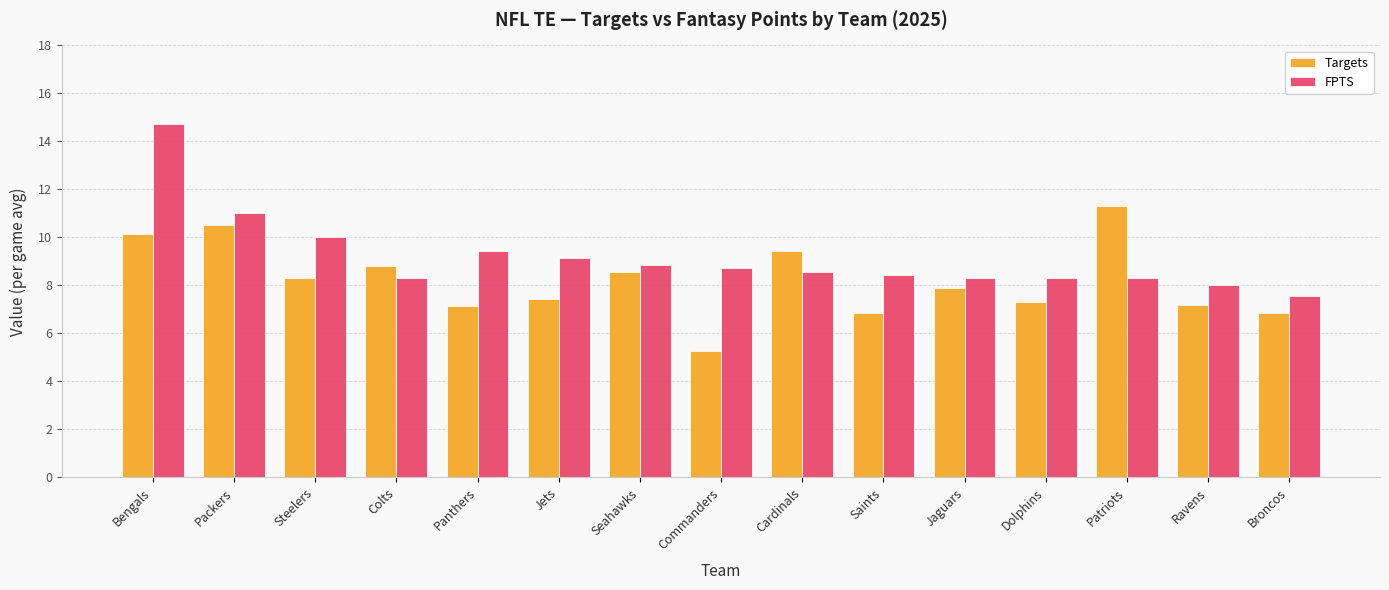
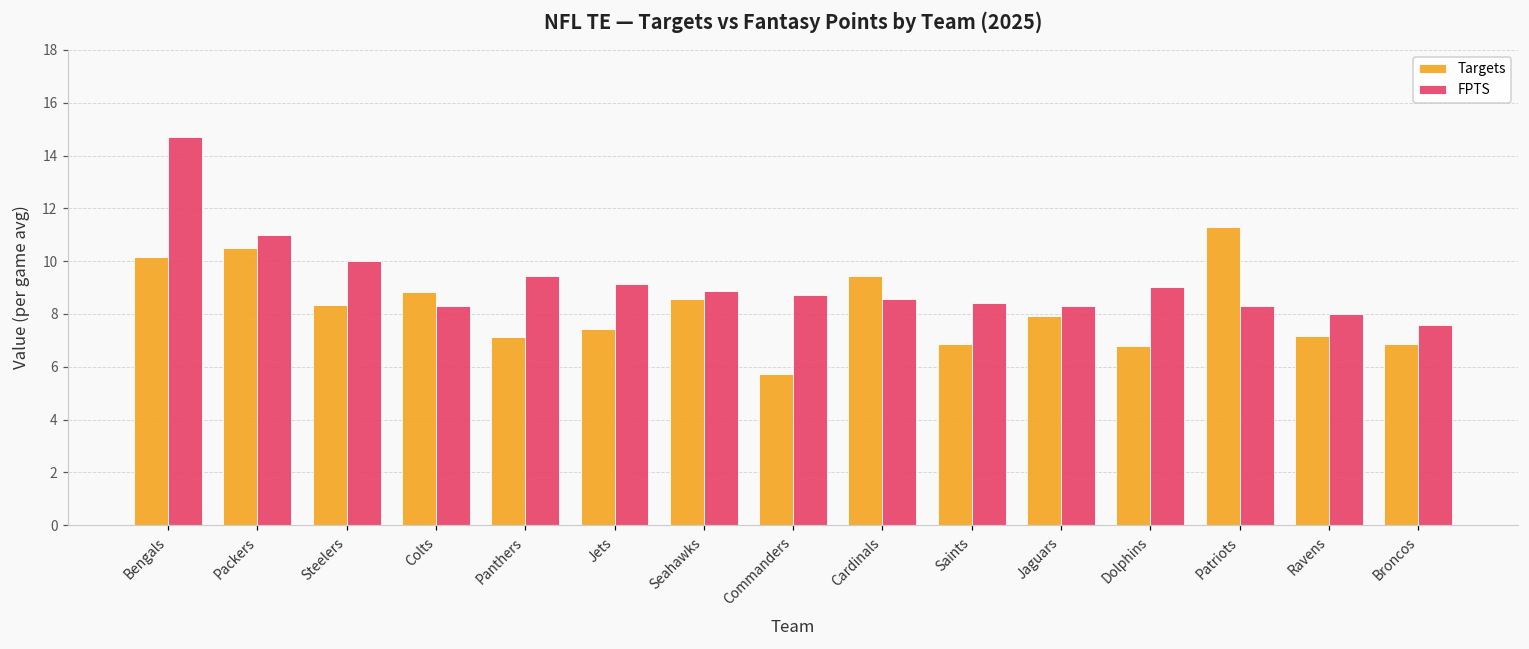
  {
    "Targets": {
      "Bengals": 10.1,
      "Packers": 10.5,
      "Steelers": 8.3,
      "Colts": 8.8,
      "Panthers": 7.1,
      "Jets": 7.4,
      "Seahawks": 8.6,
-     "Commanders": 5.3,
+     "Commanders": 5.7,
      "Cardinals": 9.4,
      "Saints": 6.9,
      "Jaguars": 7.9,
-     "Dolphins": 7.3,
+     "Dolphins": 6.8,
      "Patriots": 11.3,
      "Ravens": 7.2,
      "Broncos": 6.9
    },
    "FPTS": {
      "Bengals": 14.7,
      "Packers": 11.0,
      "Steelers": 10.0,
      "Colts": 8.3,
      "Panthers": 9.4,
      "Jets": 9.1,
      "Seahawks": 8.9,
      "Commanders": 8.7,
      "Cardinals": 8.6,
      "Saints": 8.4,
      "Jaguars": 8.3,
-     "Dolphins": 8.3,
+     "Dolphins": 9.0,
      "Patriots": 8.3,
      "Ravens": 8.0,
      "Broncos": 7.6
    }
  }
